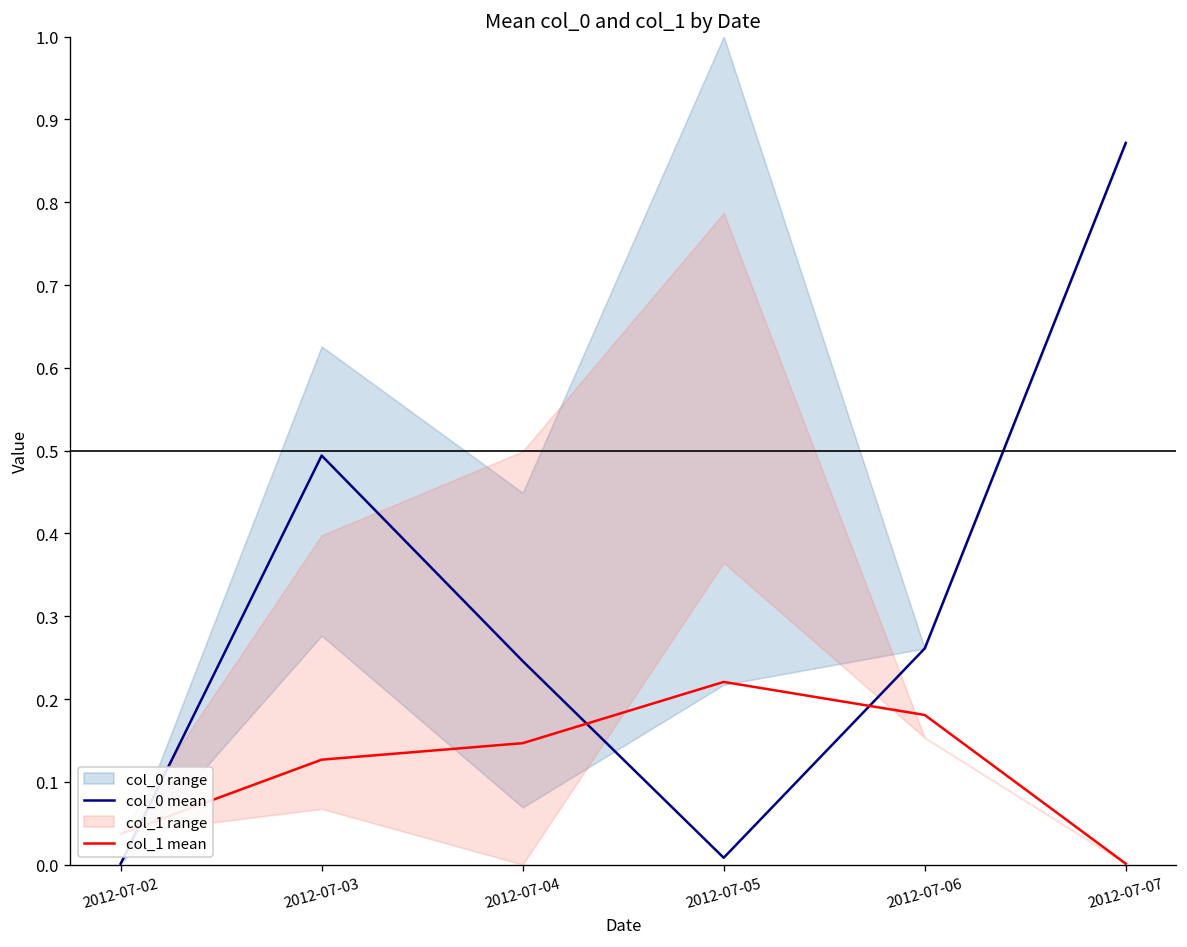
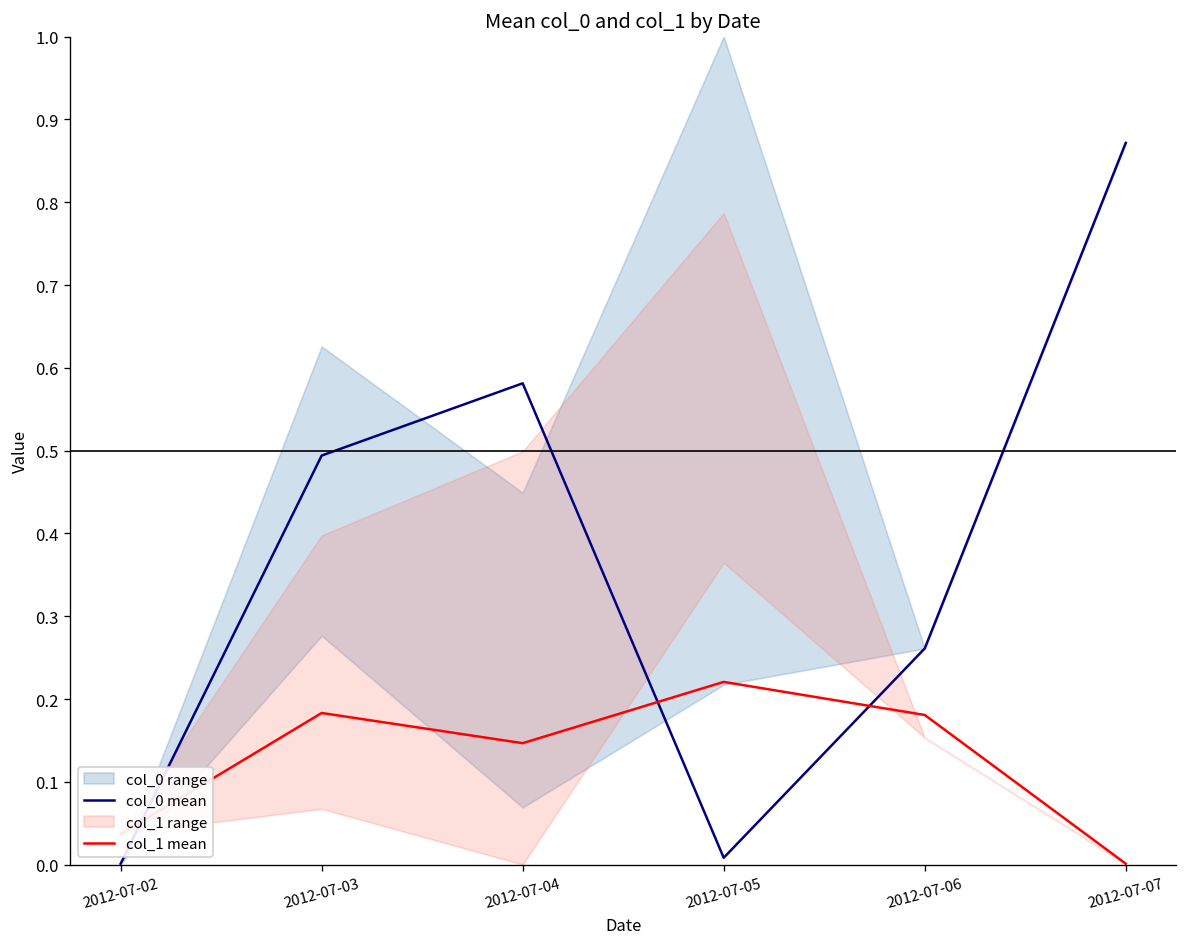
  {
    "col_0 mean": {
      "2012-07-03": 0.49,
-     "2012-07-04": 0.25,
+     "2012-07-04": 0.58,
      "2012-07-05": 0.01
    },
    "col_1 mean": {
-     "2012-07-03": 0.13,
+     "2012-07-03": 0.18,
      "2012-07-04": 0.15,
      "2012-07-05": 0.22,
      "2012-07-06": 0.18
    },
    "col_1 range": {
      "2012-07-06": 0.00
    }
  }
